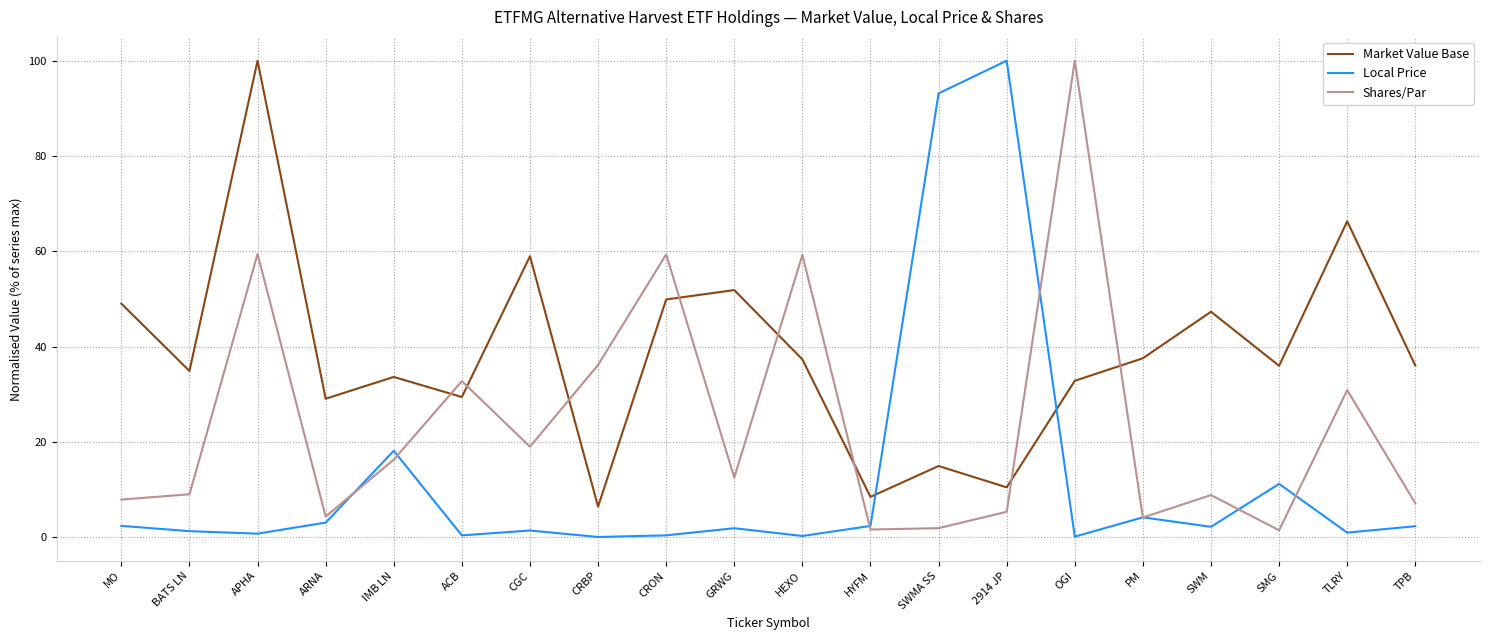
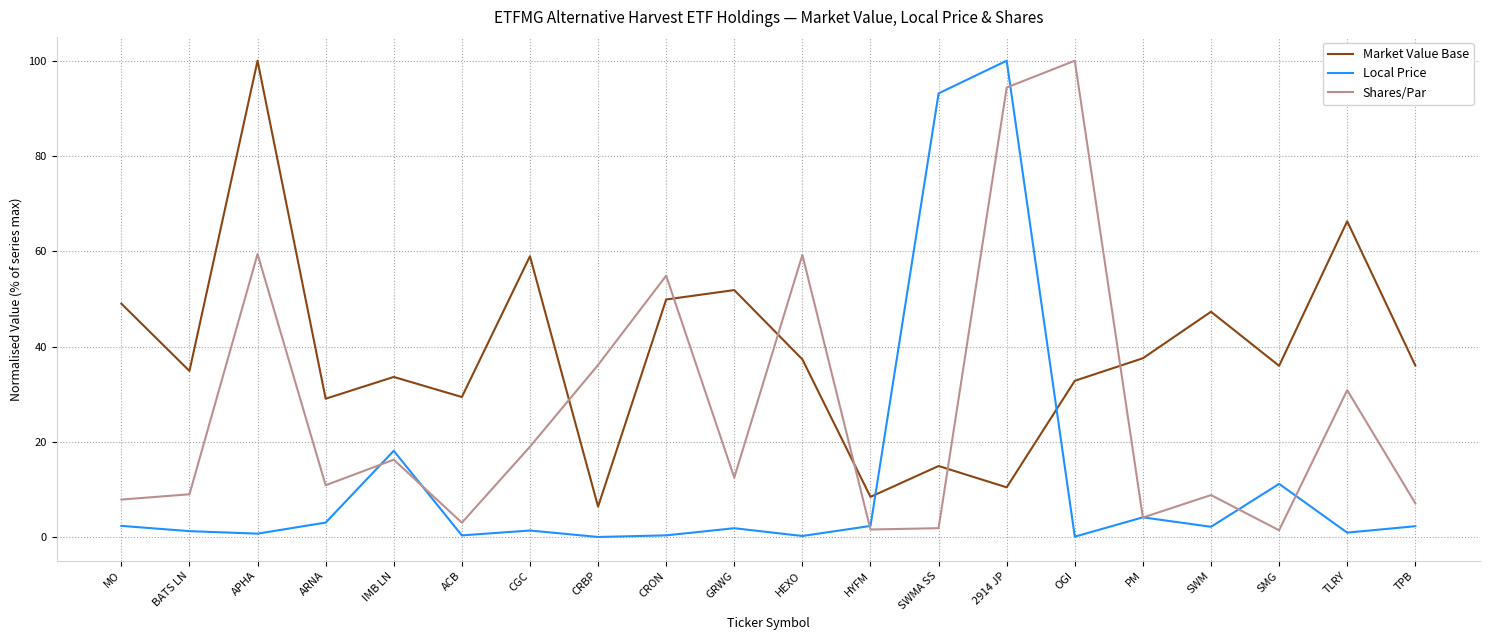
  {
    "Market Value Base": {
      "MO": 49,
      "BATS LN": 35,
      "APHA": 100,
      "ARNA": 29,
      "IMB LN": 34,
      "ACB": 29,
      "CGC": 59,
      "CRBP": 6,
      "CRON": 50,
      "GRWG": 52,
      "HEXO": 37,
      "HYFM": 8,
      "SWMA SS": 15,
      "2914 JP": 10,
      "OGI": 33,
      "PM": 38,
      "SWM": 47,
      "SMG": 36,
      "TLRY": 66,
      "TPB": 36
    },
    "Local Price": {
      "MO": 2,
      "BATS LN": 1,
      "APHA": 1,
      "ARNA": 3,
      "IMB LN": 18,
      "ACB": 0,
      "CGC": 1,
      "CRBP": 0,
      "CRON": 0,
      "GRWG": 2,
      "HEXO": 0,
      "HYFM": 2,
      "SWMA SS": 93,
      "2914 JP": 100,
      "OGI": 0,
      "SWM": 2,
      "SMG": 11,
      "TLRY": 1,
      "TPB": 2
    },
    "Shares/Par": {
      "MO": 8,
      "BATS LN": 9,
      "APHA": 59,
-     "ARNA": 4,
+     "ARNA": 11,
      "IMB LN": 16,
-     "ACB": 33,
+     "ACB": 3,
      "CGC": 19,
      "CRBP": 36,
-     "CRON": 59,
+     "CRON": 55,
      "GRWG": 13,
      "HEXO": 59,
      "HYFM": 2,
      "SWMA SS": 2,
-     "2914 JP": 5,
+     "2914 JP": 94,
      "OGI": 100,
      "SWM": 9,
      "SMG": 1,
      "TLRY": 31,
      "TPB": 7
    }
  }
